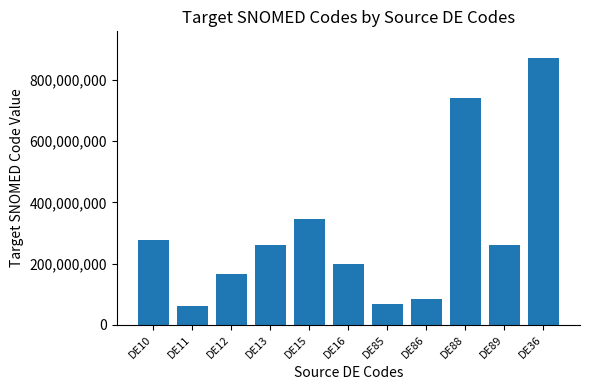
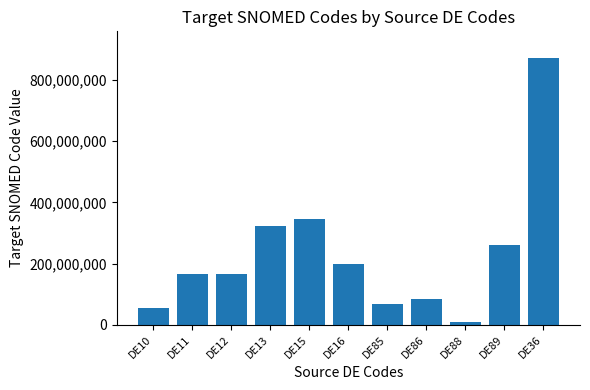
  {
-   "DE10": "280,000,000",
-   "DE11": "60,000,000",
+   "DE10": "50,000,000",
+   "DE11": "170,000,000",
    "DE12": "170,000,000",
-   "DE13": "260,000,000",
+   "DE13": "320,000,000",
    "DE15": "340,000,000",
    "DE16": "200,000,000",
    "DE85": "70,000,000",
    "DE86": "90,000,000",
-   "DE88": "740,000,000",
+   "DE88": "10,000,000",
    "DE89": "260,000,000",
    "DE36": "870,000,000"
  }
